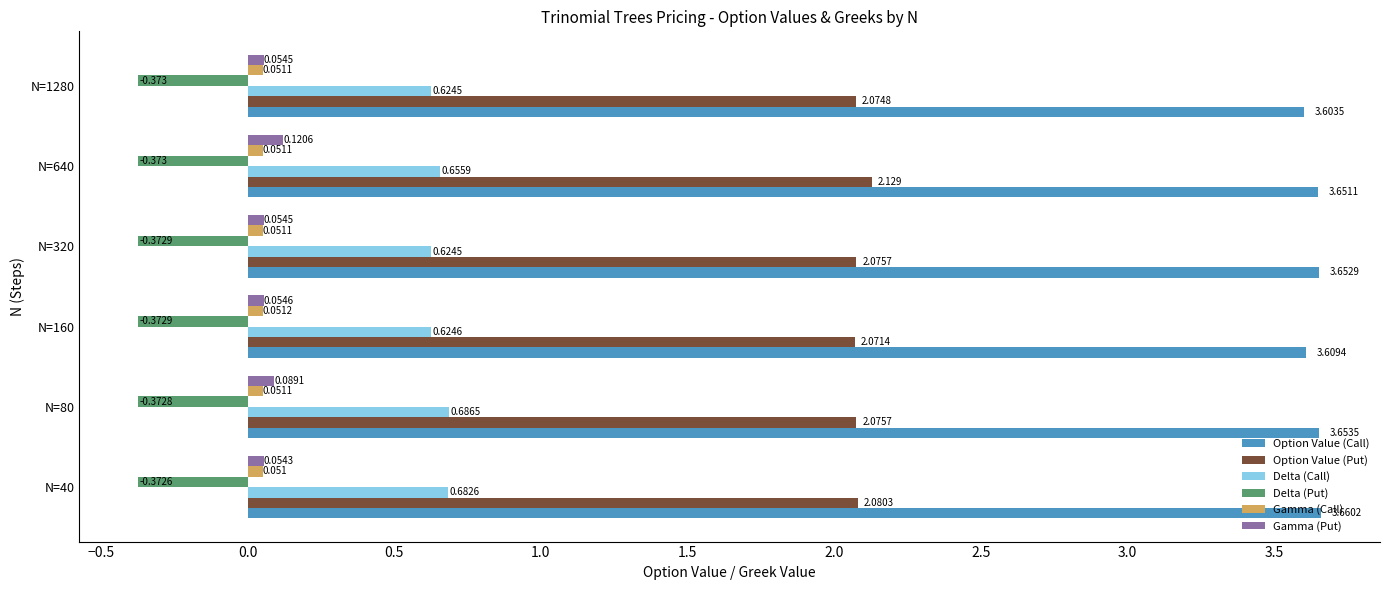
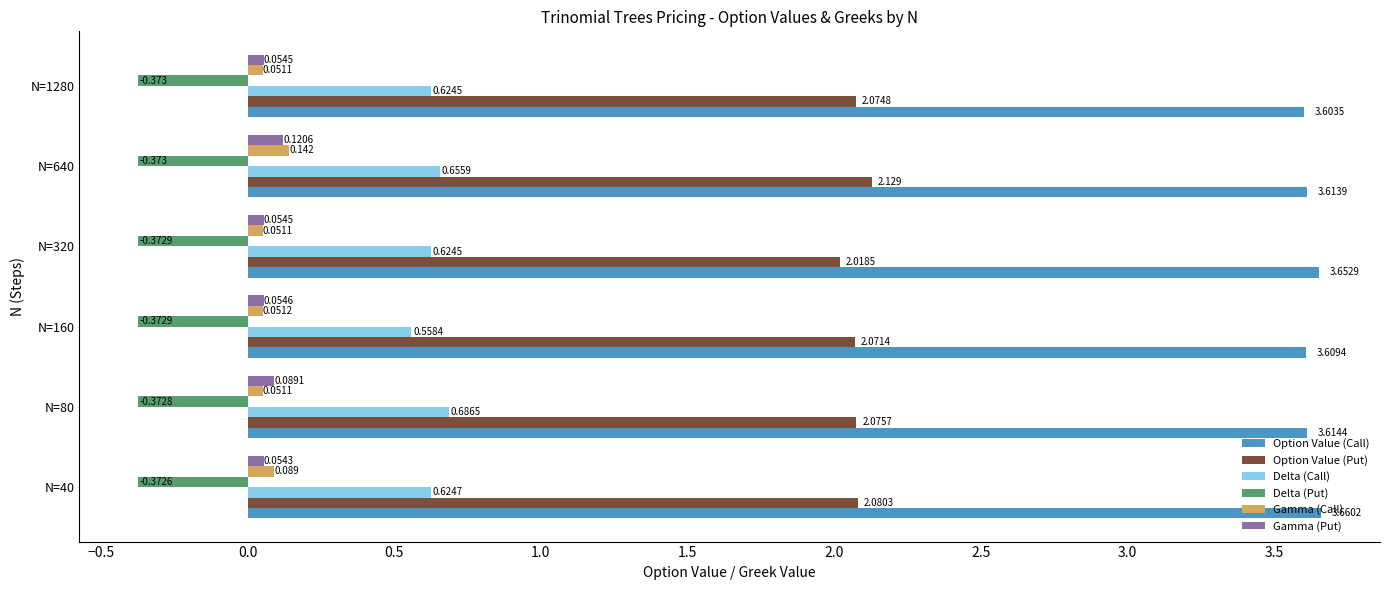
  {
    "Option Value (Call)": {
      "N=1280": 3.6035,
-     "N=640": 3.6511,
+     "N=640": 3.6139,
      "N=320": 3.6529,
      "N=160": 3.6094,
-     "N=80": 3.6535,
+     "N=80": 3.6144,
      "N=40": 3.6602
    },
    "Option Value (Put)": {
      "N=1280": 2.0748,
      "N=640": 2.129,
-     "N=320": 2.0757,
+     "N=320": 2.0185,
      "N=160": 2.0714,
      "N=80": 2.0757,
      "N=40": 2.0803
    },
    "Delta (Call)": {
      "N=1280": 0.6245,
      "N=640": 0.6559,
      "N=320": 0.6245,
-     "N=160": 0.6246,
+     "N=160": 0.5584,
      "N=80": 0.6865,
-     "N=40": 0.6826
+     "N=40": 0.6247
    },
    "Delta (Put)": {
      "N=1280": -0.373,
      "N=640": -0.373,
      "N=320": -0.3729,
      "N=160": -0.3729,
      "N=80": -0.3728,
      "N=40": -0.3726
    },
    "Gamma (Call)": {
      "N=1280": 0.0511,
-     "N=640": 0.0511,
+     "N=640": 0.142,
      "N=320": 0.0511,
      "N=160": 0.0512,
      "N=80": 0.0511,
-     "N=40": 0.051
+     "N=40": 0.089
    },
    "Gamma (Put)": {
      "N=1280": 0.0545,
      "N=640": 0.1206,
      "N=320": 0.0545,
      "N=160": 0.0546,
      "N=80": 0.0891,
      "N=40": 0.0543
    }
  }
